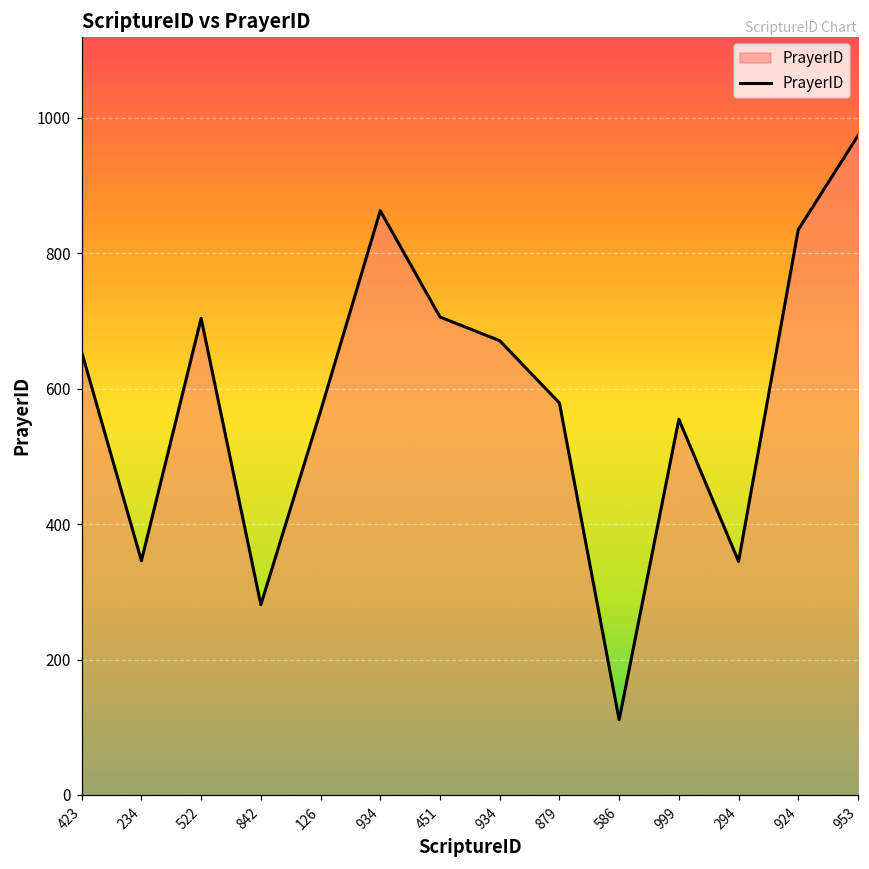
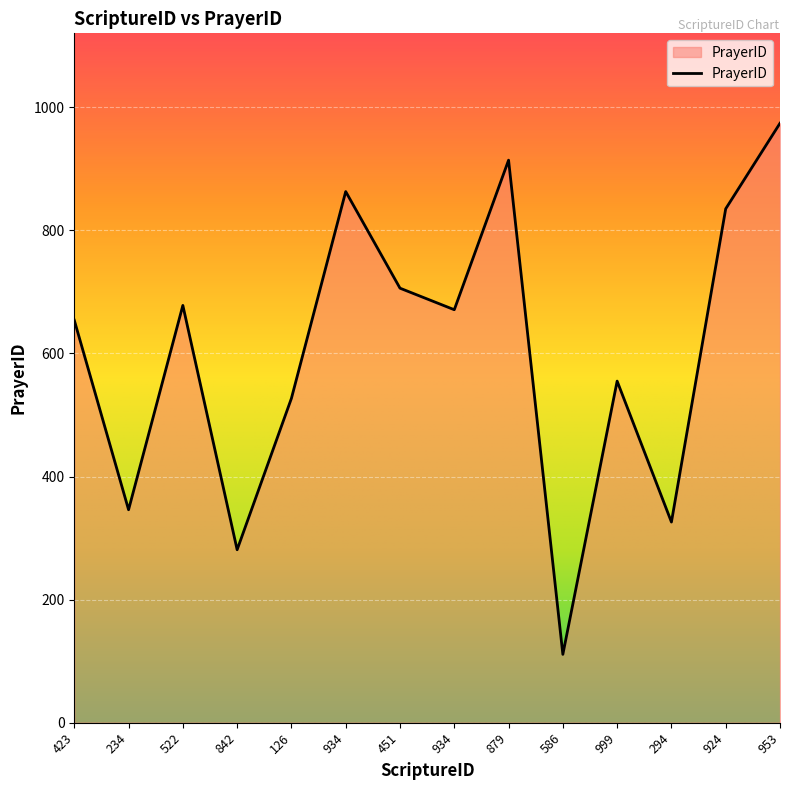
  {
    "423": 650,
    "234": 350,
-   "522": 700,
+   "522": 680,
    "842": 280,
-   "126": 570,
+   "126": 530,
    "451": 710,
-   "879": 580,
+   "879": 910,
    "586": 110,
    "999": 560,
-   "294": 350,
+   "294": 330,
    "924": 840,
    "953": 970
  }
